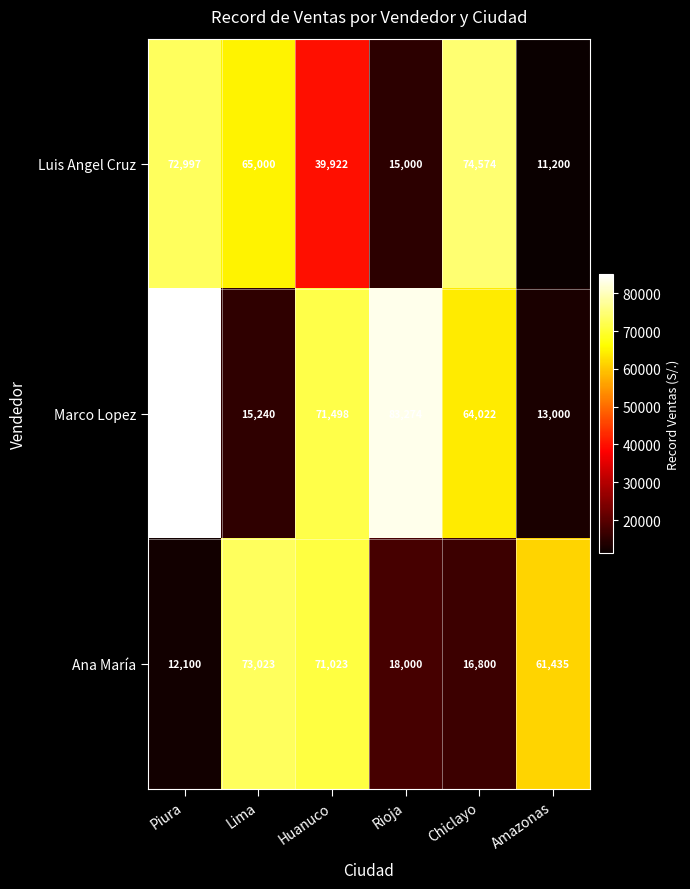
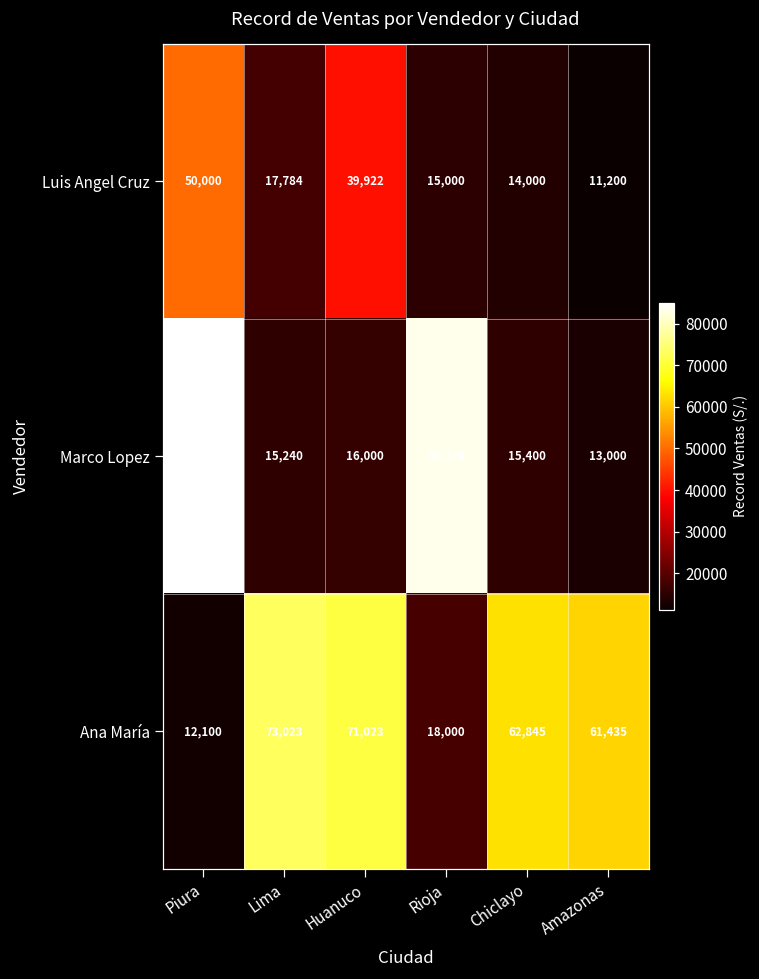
  {
    "Luis Angel Cruz": {
-     "Piura": "72,997",
-     "Lima": "65,000",
+     "Piura": "50,000",
+     "Lima": "17,784",
      "Huanuco": "39,922",
      "Rioja": "15,000",
-     "Chiclayo": "74,574",
+     "Chiclayo": "14,000",
      "Amazonas": "11,200"
    },
    "Marco Lopez": {
      "Lima": "15,240",
-     "Huanuco": "71,498",
-     "Chiclayo": "64,022",
+     "Huanuco": "16,000",
+     "Chiclayo": "15,400",
      "Amazonas": "13,000"
    },
    "Ana María": {
      "Piura": "12,100",
      "Lima": "73,023",
      "Huanuco": "71,023",
      "Rioja": "18,000",
-     "Chiclayo": "16,800",
+     "Chiclayo": "62,845",
      "Amazonas": "61,435"
    }
  }
